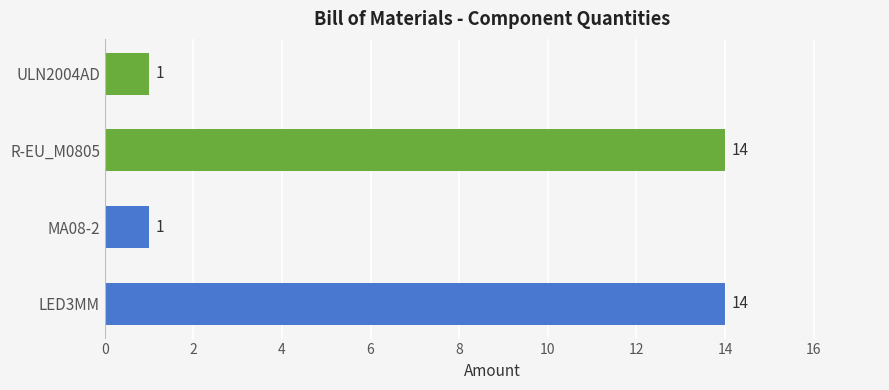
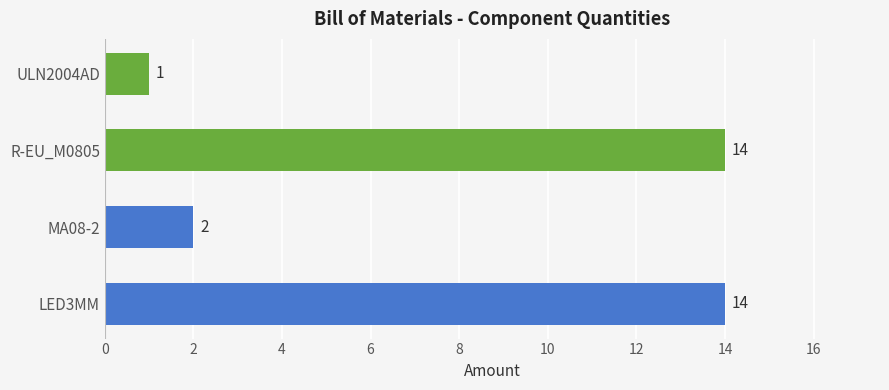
  {
    "ULN2004AD": 1,
    "R-EU_M0805": 14,
-   "MA08-2": 1,
+   "MA08-2": 2,
    "LED3MM": 14
  }
